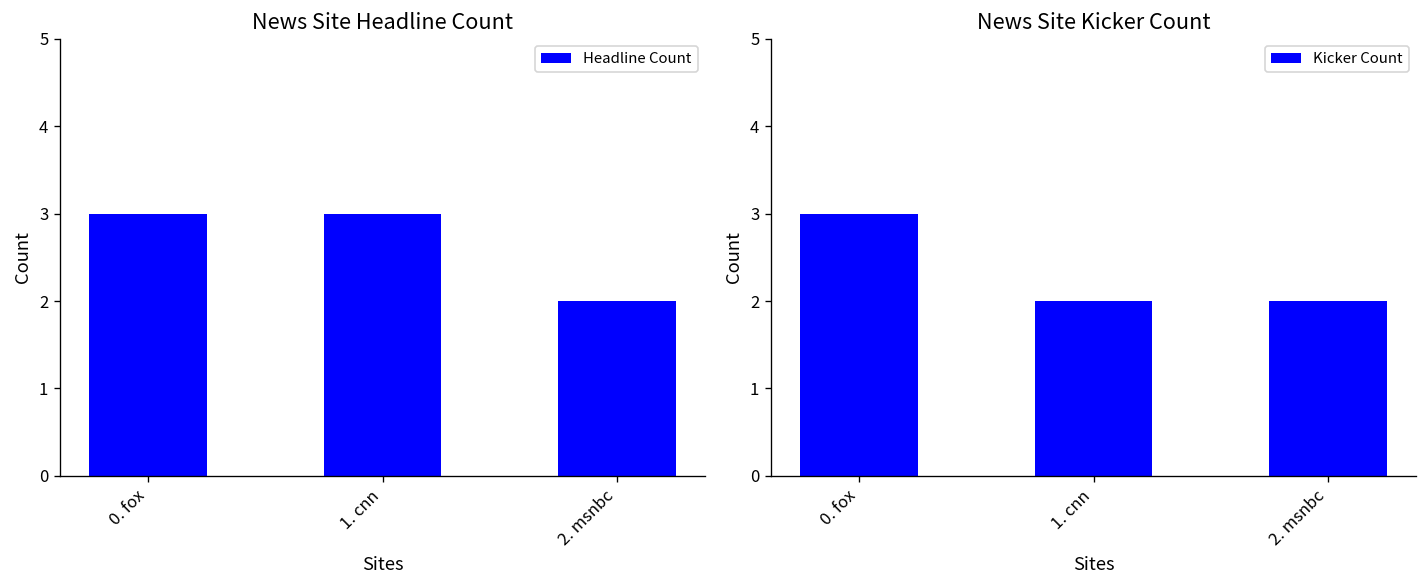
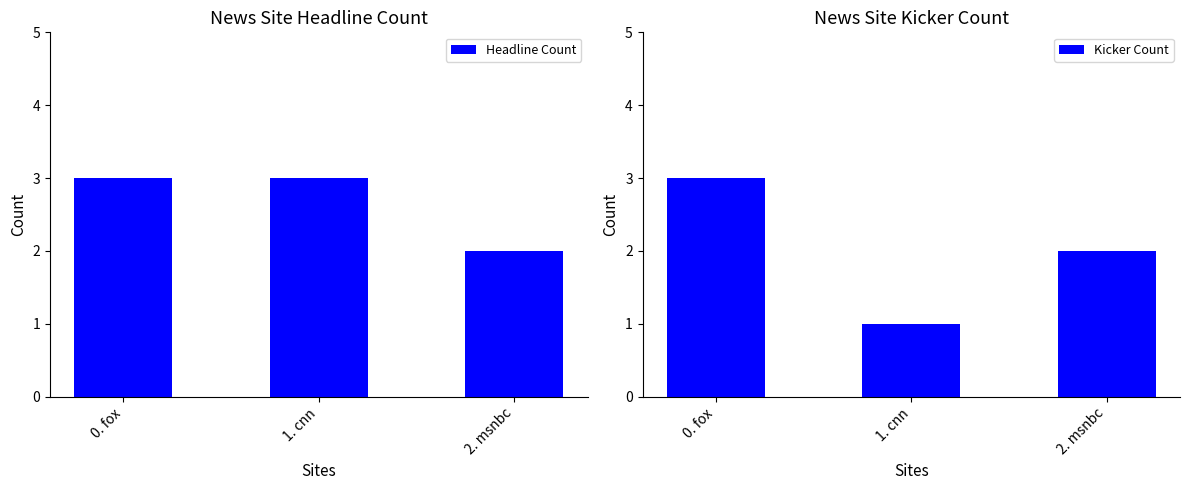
  {
    "News Site Headline Count": {
      "0. fox": 3.0,
      "1. cnn": 3.0,
      "2. msnbc": 2.0
    },
    "News Site Kicker Count": {
      "0. fox": 3,
-     "1. cnn": 2,
+     "1. cnn": 1,
      "2. msnbc": 2
    }
  }
